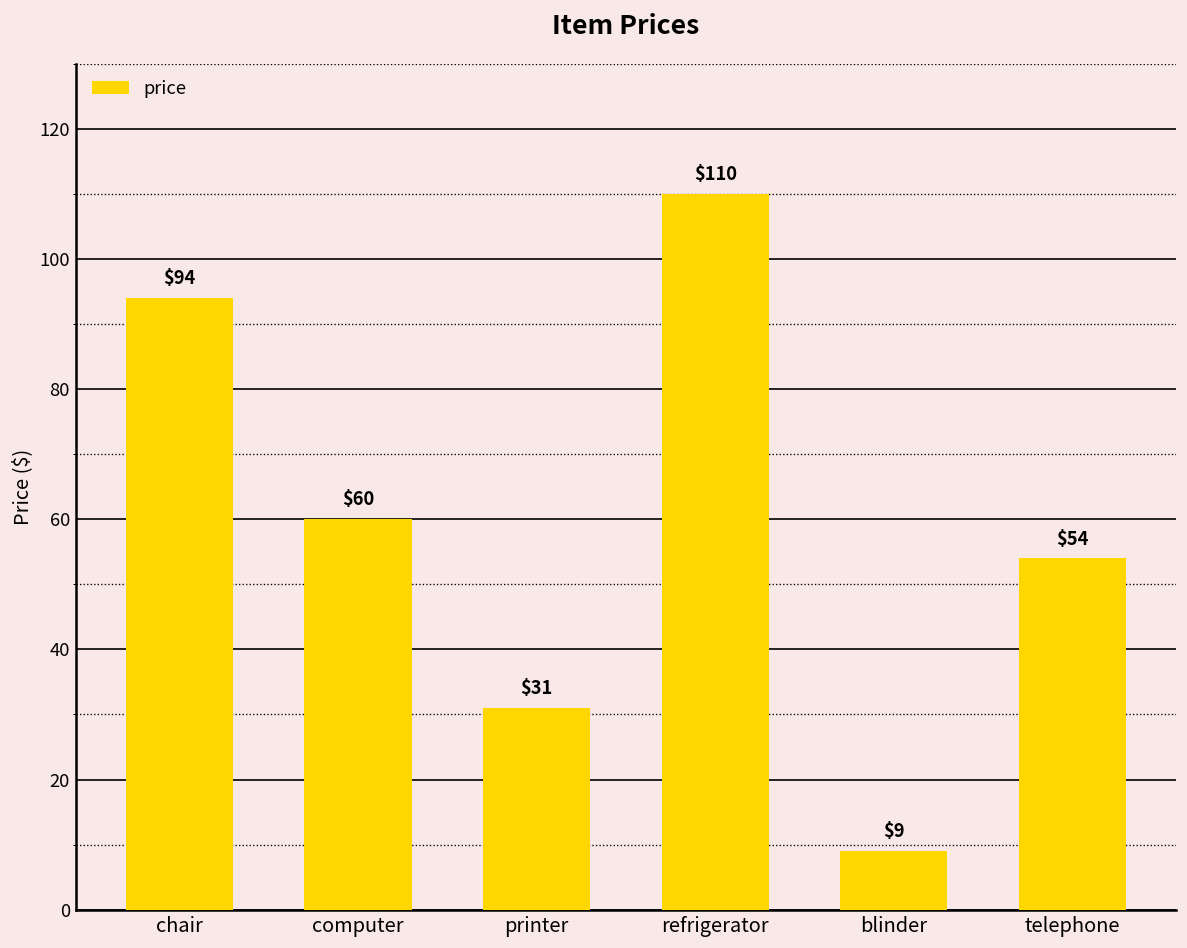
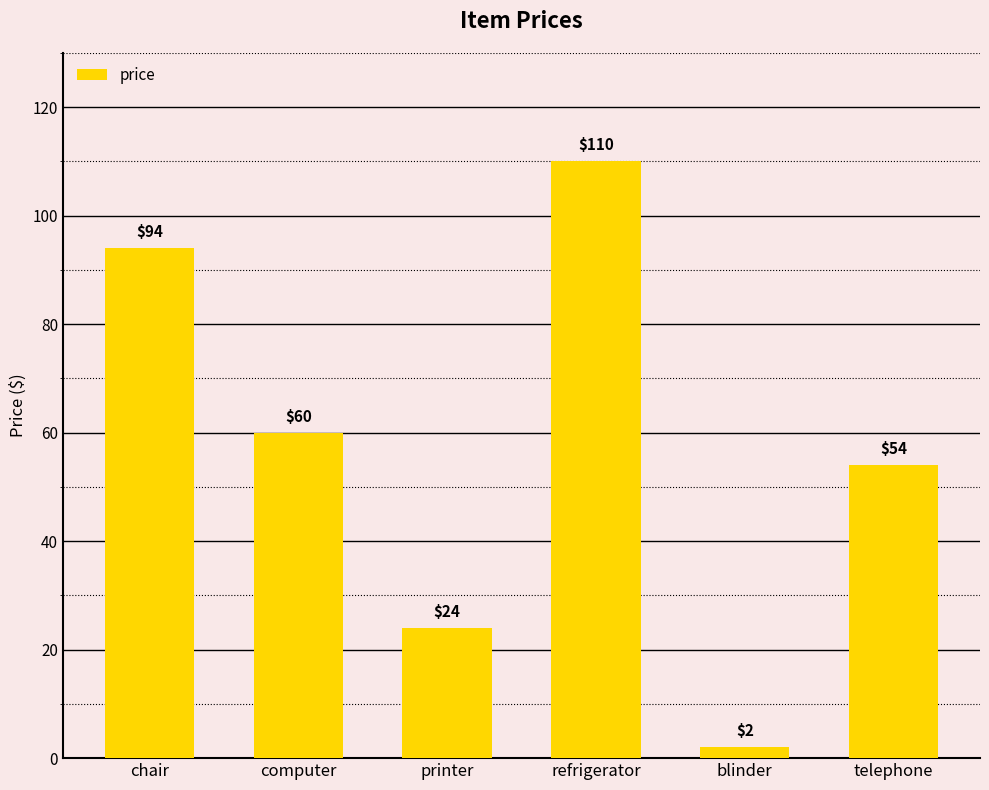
  {
    "chair": "$94",
    "computer": "$60",
-   "printer": "$31",
+   "printer": "$24",
    "refrigerator": "$110",
-   "blinder": "$9",
+   "blinder": "$2",
    "telephone": "$54"
  }
